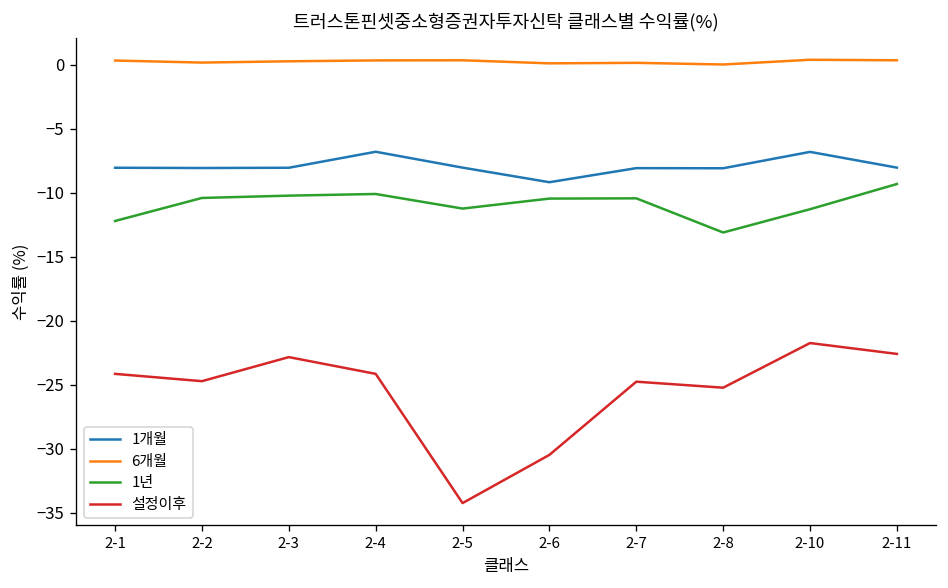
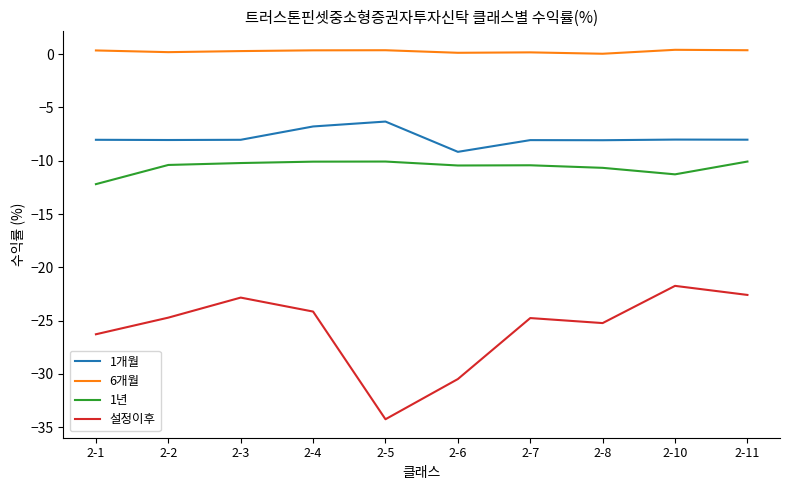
  {
    "1개월": {
      "2-1": -8.0,
      "2-2": -8.1,
      "2-3": -8.0,
      "2-4": -6.8,
-     "2-5": -8.0,
+     "2-5": -6.3,
      "2-6": -9.2,
      "2-7": -8.1,
      "2-8": -8.1,
-     "2-10": -6.8,
+     "2-10": -8.0,
      "2-11": -8.0
    },
    "6개월": {
      "2-1": 0.3,
      "2-2": 0.2,
      "2-3": 0.3,
      "2-4": 0.4,
      "2-5": 0.4,
      "2-6": 0.1,
      "2-7": 0.2,
      "2-8": 0.0,
      "2-10": 0.4,
      "2-11": 0.4
    },
    "1년": {
      "2-1": -12.2,
      "2-2": -10.4,
      "2-3": -10.2,
      "2-4": -10.1,
-     "2-5": -11.2,
+     "2-5": -10.1,
      "2-6": -10.5,
      "2-7": -10.4,
-     "2-8": -13.1,
+     "2-8": -10.7,
      "2-10": -11.3,
-     "2-11": -9.3
+     "2-11": -10.1
    },
    "설정이후": {
-     "2-1": -24.2,
+     "2-1": -26.3,
      "2-2": -24.7,
      "2-3": -22.8,
      "2-4": -24.2,
      "2-5": -34.3,
      "2-6": -30.5,
      "2-7": -24.8,
      "2-8": -25.2,
      "2-10": -21.7,
      "2-11": -22.6
    }
  }
